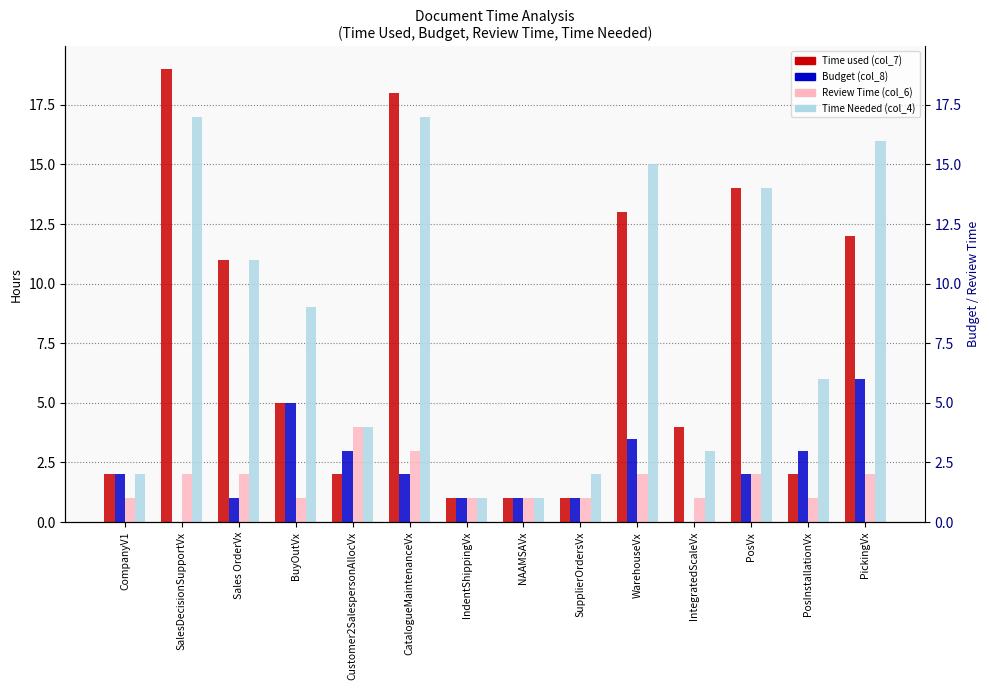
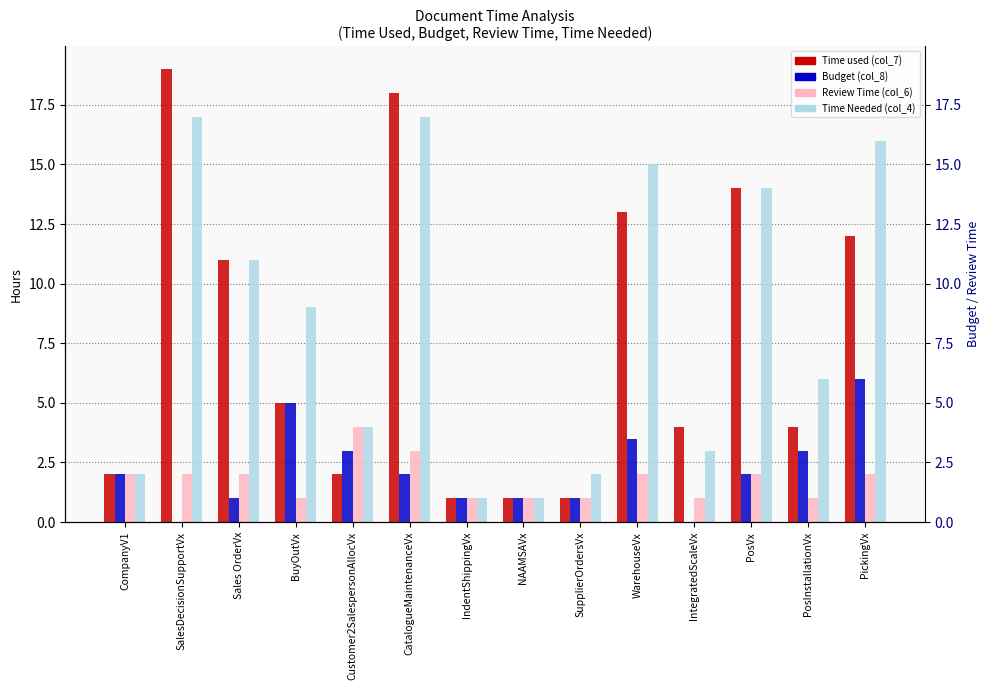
  {
    "Time used (col_7)": {
      "CompanyV1": 2,
      "SalesDecisionSupportVx": 19,
      "Sales OrderVx": 11,
      "BuyOutVx": 5,
      "Customer2SalespersonAllocVx": 2,
      "CatalogueMaintenanceVx": 18,
      "IndentShippingVx": 1,
      "NAAMSAVx": 1,
      "SupplierOrdersVx": 1,
      "WarehouseVx": 13,
      "IntegratedScaleVx": 4,
      "PosVx": 14,
-     "PosInstallationVx": 2,
+     "PosInstallationVx": 4,
      "PickingVx": 12
    },
    "Budget (col_8)": {
      "CompanyV1": 2,
      "SalesDecisionSupportVx": 0,
      "Sales OrderVx": 1,
      "BuyOutVx": 5,
      "Customer2SalespersonAllocVx": 3,
      "CatalogueMaintenanceVx": 2,
      "IndentShippingVx": 1,
      "NAAMSAVx": 1,
      "SupplierOrdersVx": 1,
      "WarehouseVx": 3.5,
      "IntegratedScaleVx": 0,
      "PosVx": 2,
      "PosInstallationVx": 3,
      "PickingVx": 6
    },
    "Review Time (col_6)": {
-     "CompanyV1": 1,
+     "CompanyV1": 2,
      "SalesDecisionSupportVx": 2,
      "Sales OrderVx": 2,
      "BuyOutVx": 1,
      "Customer2SalespersonAllocVx": 4,
      "CatalogueMaintenanceVx": 3,
      "IndentShippingVx": 1,
      "NAAMSAVx": 1,
      "SupplierOrdersVx": 1,
      "WarehouseVx": 2,
      "IntegratedScaleVx": 1,
      "PosVx": 2,
      "PosInstallationVx": 1,
      "PickingVx": 2
    },
    "Time Needed (col_4)": {
      "CompanyV1": 2,
      "SalesDecisionSupportVx": 17,
      "Sales OrderVx": 11,
      "BuyOutVx": 9,
      "Customer2SalespersonAllocVx": 4,
      "CatalogueMaintenanceVx": 17,
      "IndentShippingVx": 1,
      "NAAMSAVx": 1,
      "SupplierOrdersVx": 2,
      "WarehouseVx": 15,
      "IntegratedScaleVx": 3,
      "PosVx": 14,
      "PosInstallationVx": 6,
      "PickingVx": 16
    }
  }
